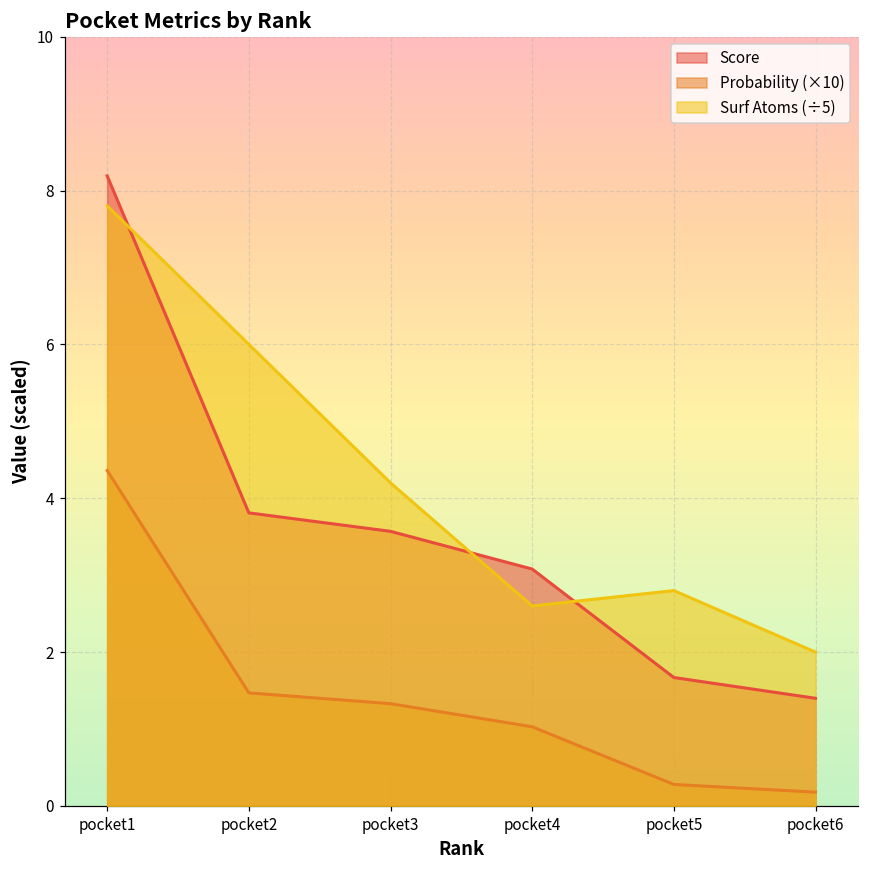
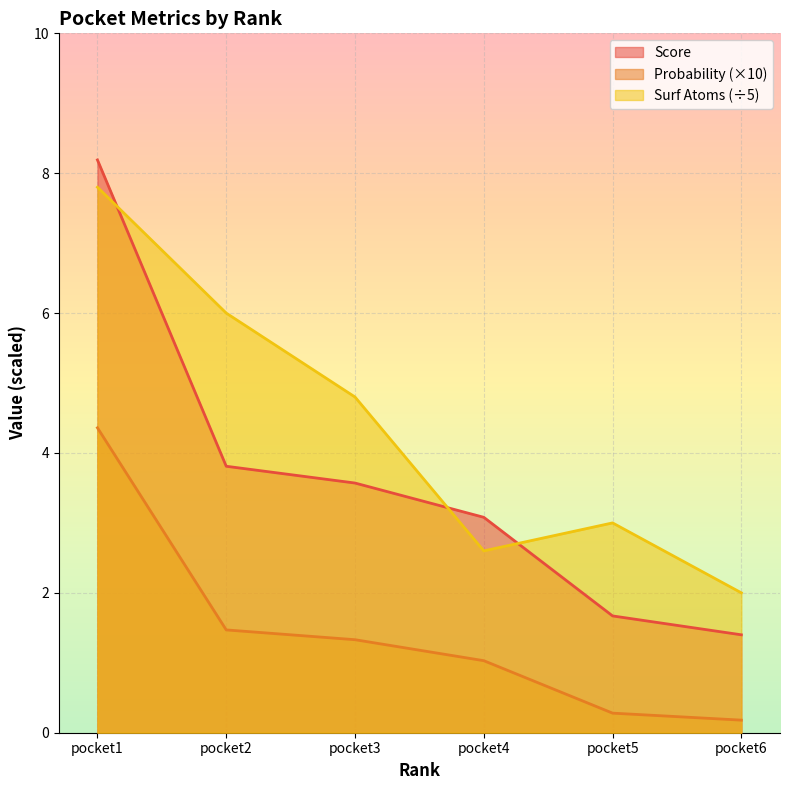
  {
    "Surf Atoms (÷5)": {
      "pocket1": 7.8,
      "pocket2": 6.0,
-     "pocket3": 4.2,
+     "pocket3": 4.8,
      "pocket4": 2.6,
-     "pocket5": 2.8,
+     "pocket5": 3.0,
      "pocket6": 2.0
    }
  }
